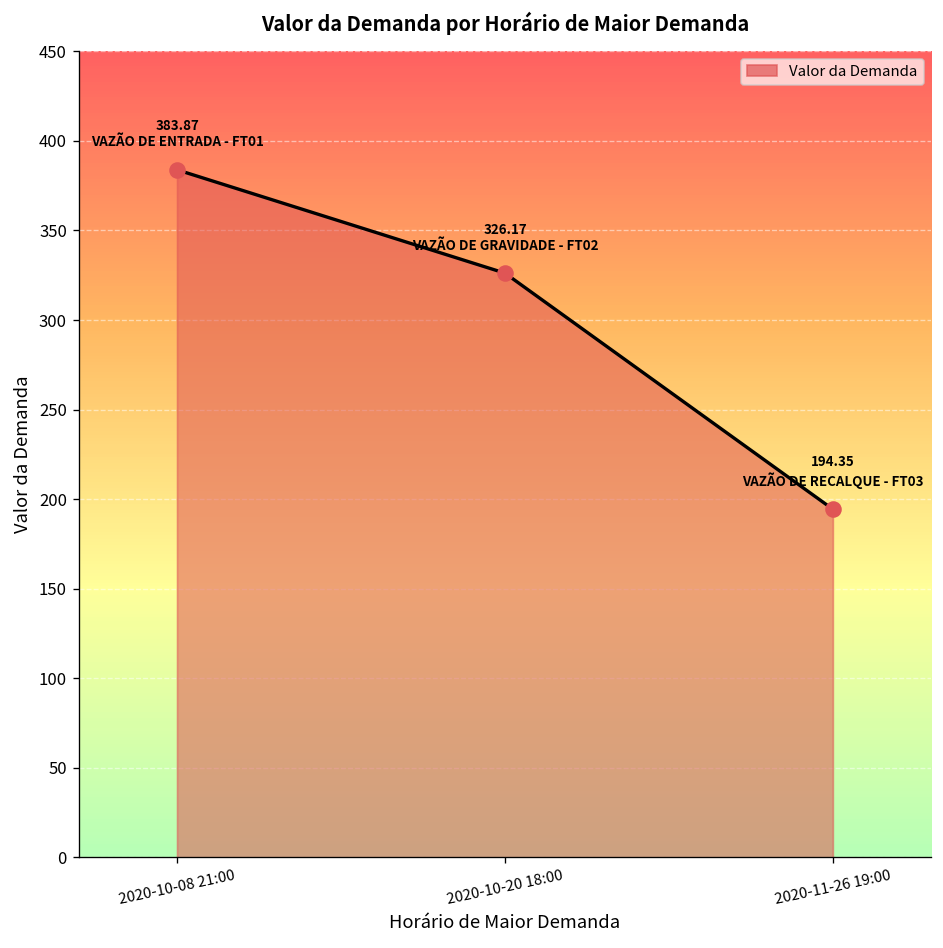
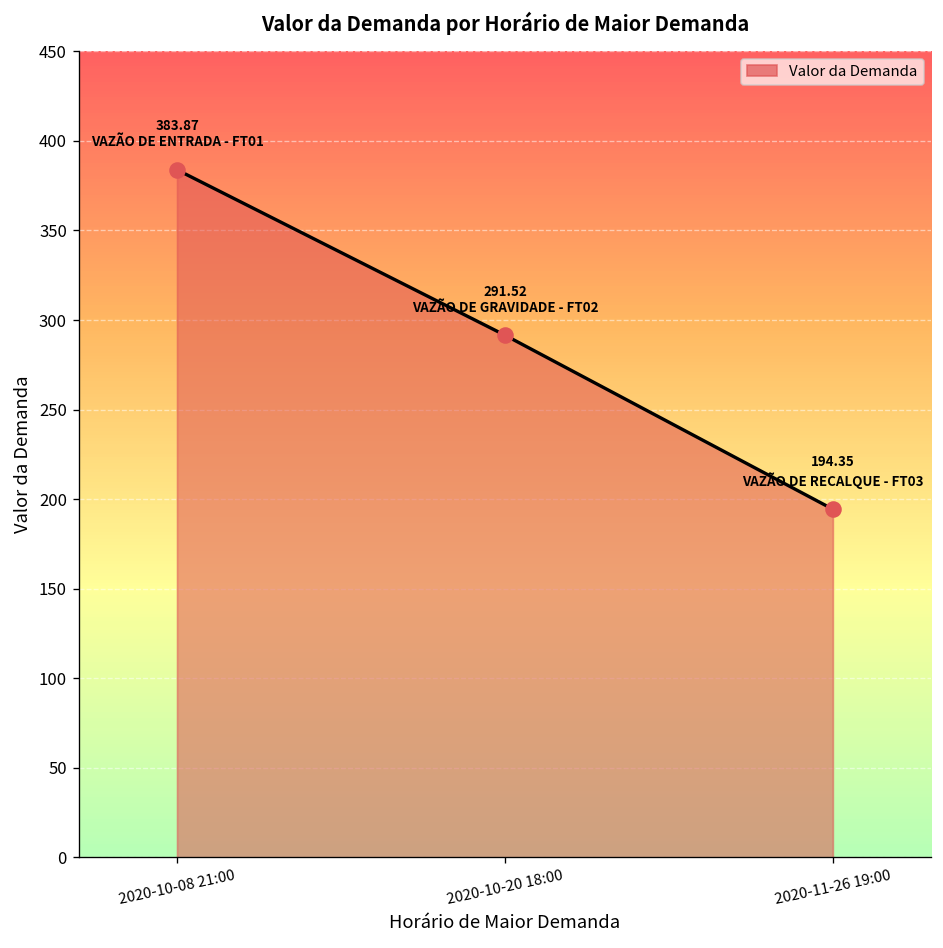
  {
    "2020-10-08 21:00": 383.87,
-   "2020-10-20 18:00": 326.17,
+   "2020-10-20 18:00": 291.52,
    "2020-11-26 19:00": 194.35
  }
